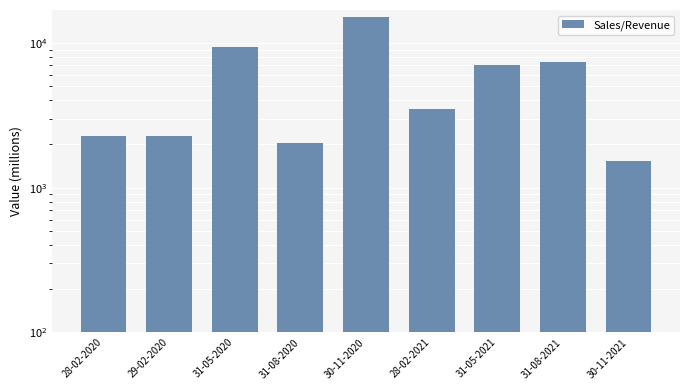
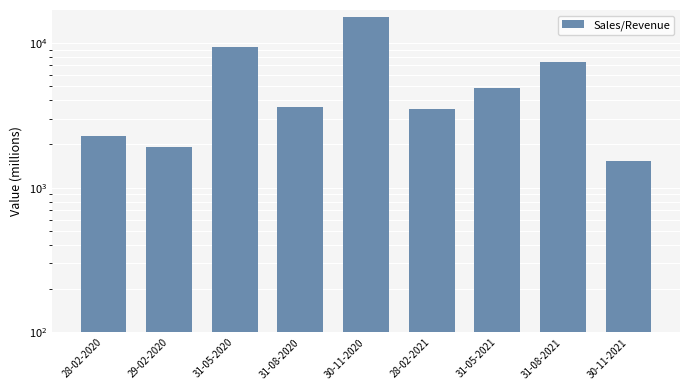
  {
    "28-02-2020": 2300,
-   "29-02-2020": 2300,
+   "29-02-2020": 1900,
    "31-05-2020": 9000,
-   "31-08-2020": 2000,
+   "31-08-2020": 3600,
    "30-11-2020": 15000,
    "28-02-2021": 3500,
-   "31-05-2021": 7000,
+   "31-05-2021": 4900,
    "31-08-2021": 7000,
    "30-11-2021": 1500
  }
